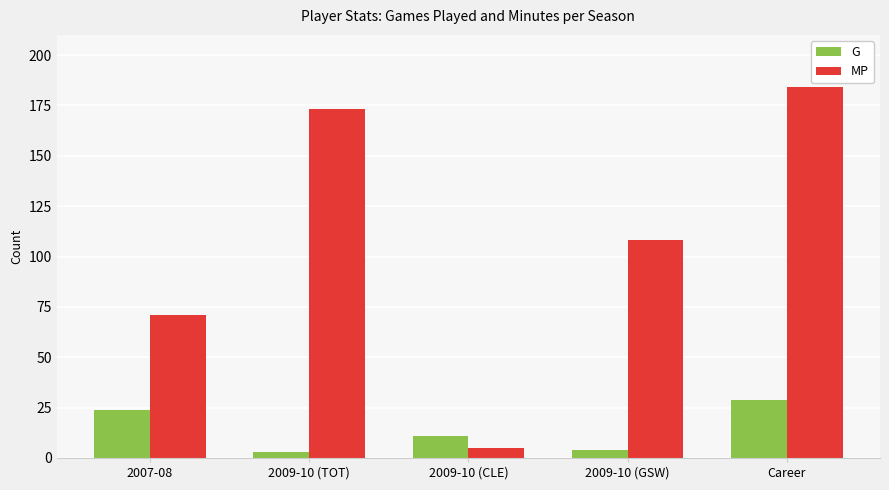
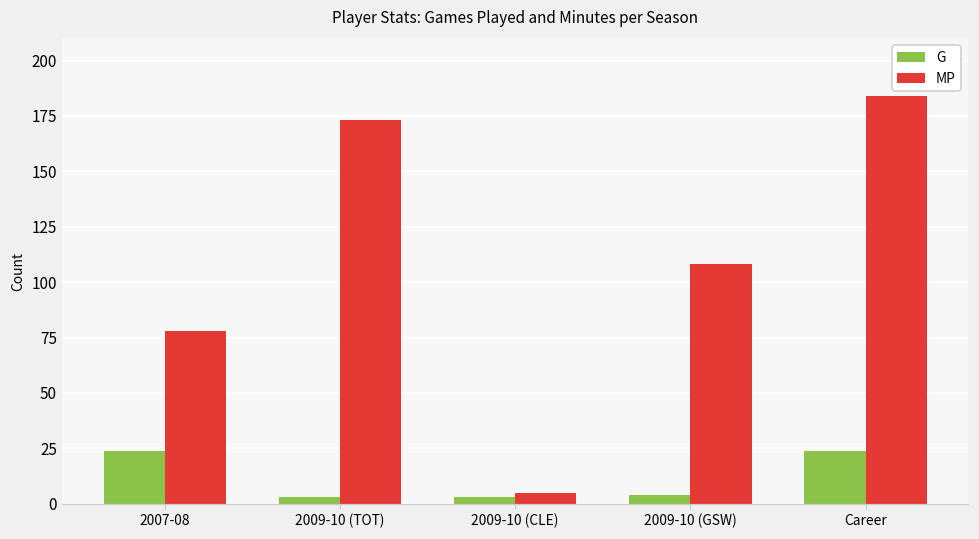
  {
    "G": {
      "2007-08": 24,
      "2009-10 (TOT)": 3,
-     "2009-10 (CLE)": 11,
+     "2009-10 (CLE)": 3,
      "2009-10 (GSW)": 4,
-     "Career": 29
+     "Career": 24
    },
    "MP": {
-     "2007-08": 71,
+     "2007-08": 78,
      "2009-10 (TOT)": 173,
      "2009-10 (CLE)": 5,
      "2009-10 (GSW)": 108,
      "Career": 184
    }
  }
